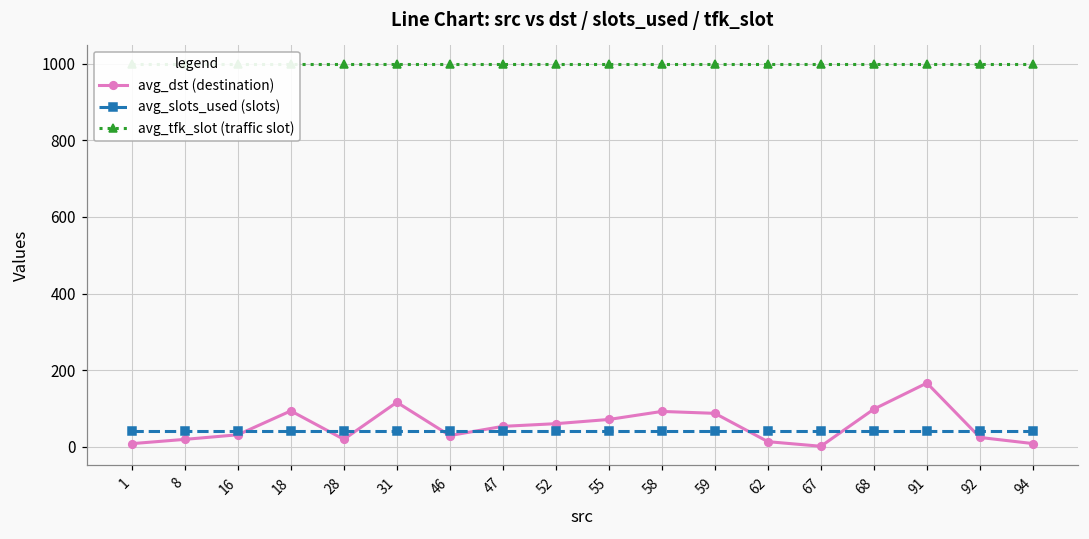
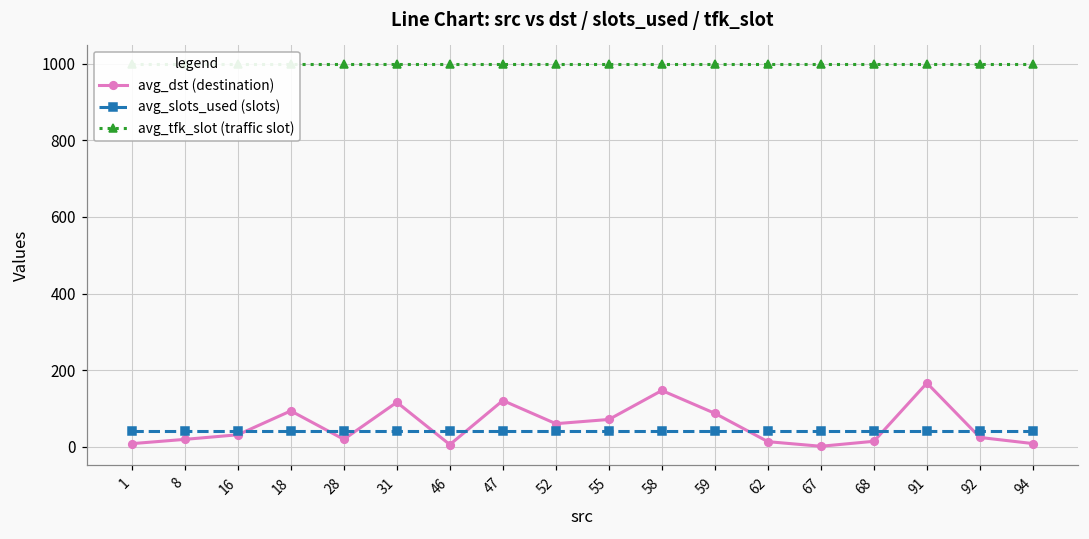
  {
    "avg_dst (destination)": {
      "1": 10,
      "8": 20,
      "16": 30,
      "18": 90,
      "28": 20,
      "31": 120,
-     "46": 30,
-     "47": 50,
+     "46": 10,
+     "47": 120,
      "52": 60,
      "55": 70,
-     "58": 90,
+     "58": 150,
      "59": 90,
      "62": 10,
      "67": 0,
-     "68": 100,
+     "68": 10,
      "91": 170,
      "92": 20,
      "94": 10
    },
    "avg_slots_used (slots)": {
      "1": 40,
      "8": 40,
      "16": 40,
      "18": 40,
      "28": 40,
      "31": 40,
      "46": 40,
      "47": 40,
      "52": 40,
      "55": 40,
      "58": 40,
      "59": 40,
      "62": 40,
      "67": 40,
      "68": 40,
      "91": 40,
      "92": 40,
      "94": 40
    },
    "avg_tfk_slot (traffic slot)": {
      "28": 1000,
      "31": 1000,
      "46": 1000,
      "47": 1000,
      "52": 1000,
      "55": 1000,
      "58": 1000,
      "59": 1000,
      "62": 1000,
      "67": 1000,
      "68": 1000,
      "91": 1000,
      "92": 1000,
      "94": 1000
    }
  }
